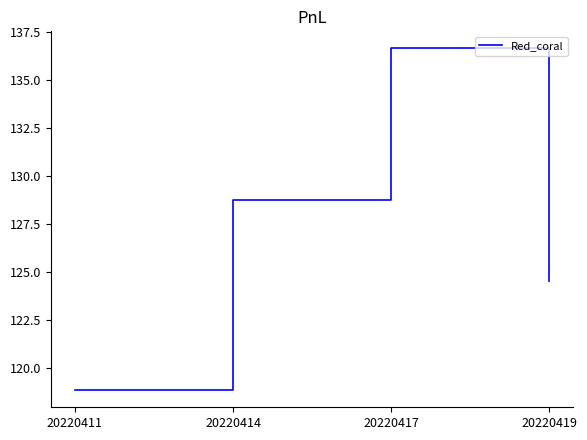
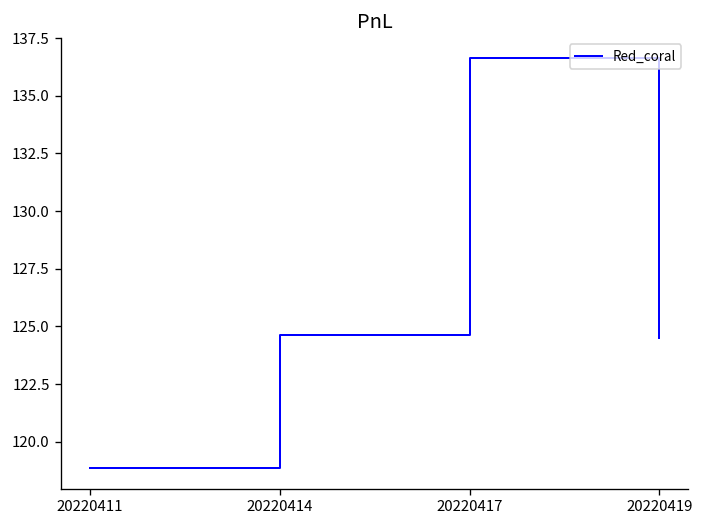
  {
    "20220411": 118.9,
-   "20220414": 128.8,
+   "20220414": 124.6,
    "20220417": 136.6,
    "20220419": 124.5
  }
